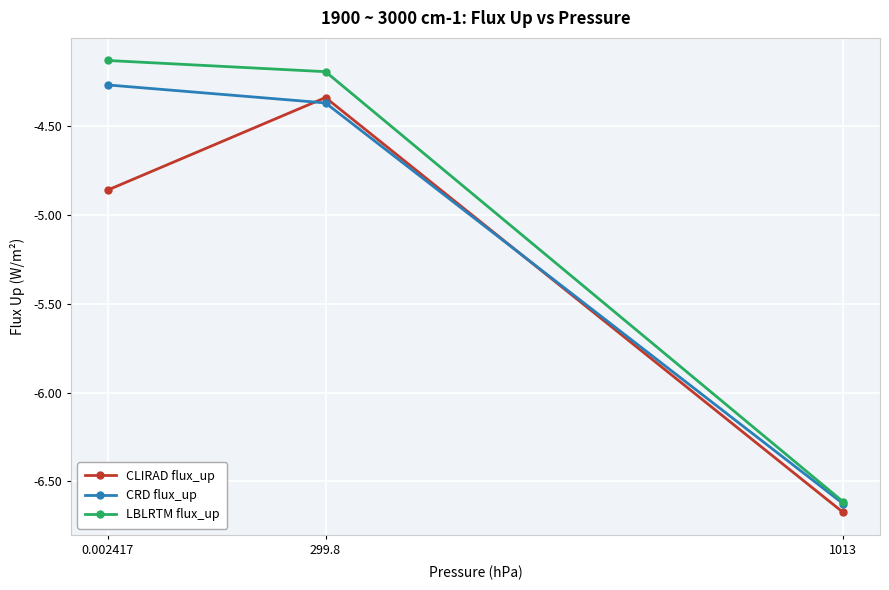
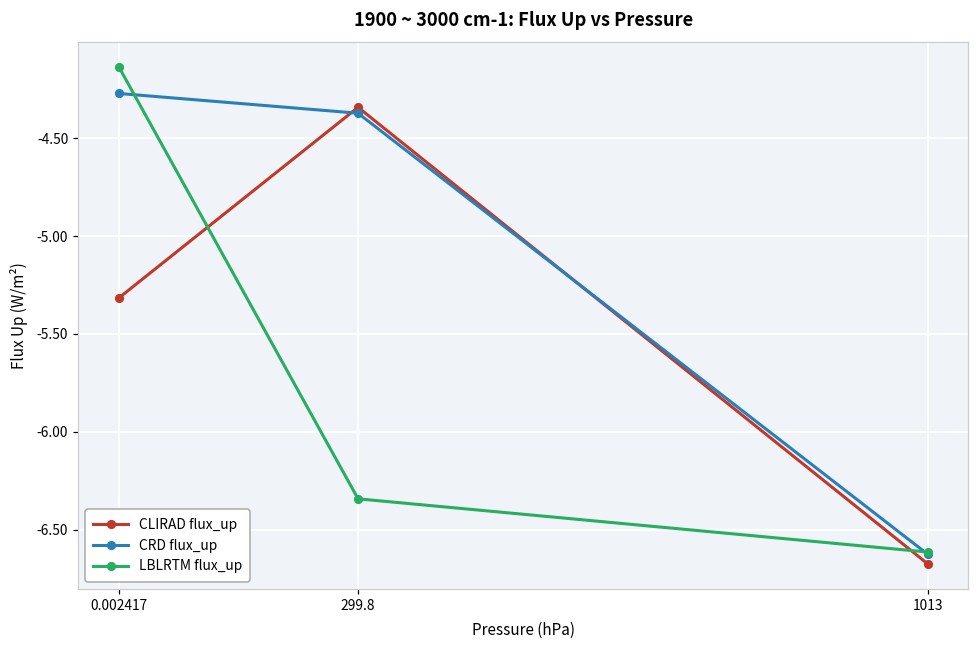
  {
    "CLIRAD flux_up": {
-     "0.002417": -4.86,
+     "0.002417": -5.32,
      "299.8": -4.34,
      "1013": -6.67
    },
    "CRD flux_up": {
      "0.002417": -4.27,
      "299.8": -4.37
    },
    "LBLRTM flux_up": {
      "0.002417": -4.13,
-     "299.8": -4.20
+     "299.8": -6.34
    }
  }
